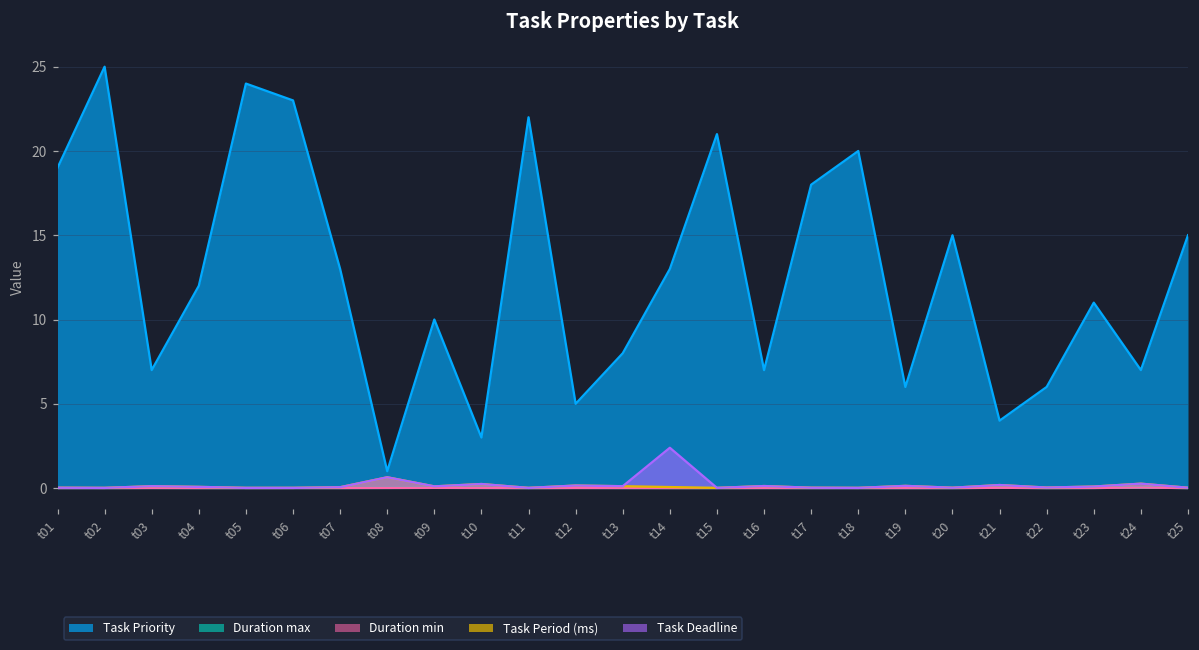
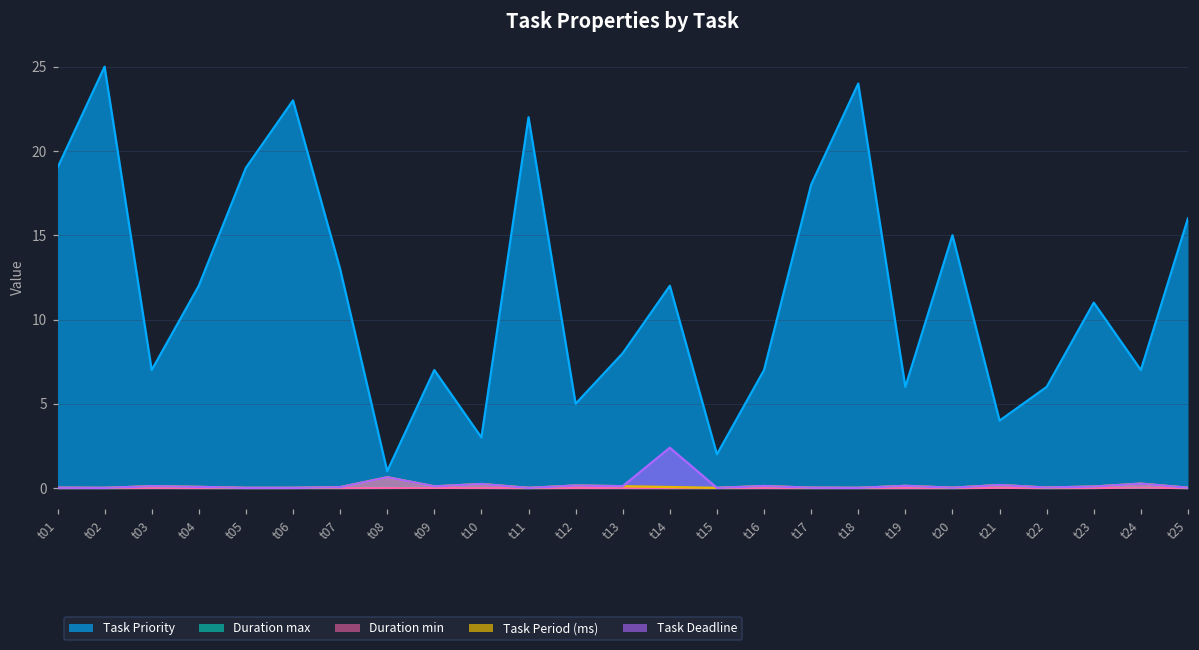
  {
    "Task Priority": {
      "t01": 19,
      "t02": 25,
      "t03": 7,
      "t04": 12,
-     "t05": 24,
+     "t05": 19,
      "t06": 23,
      "t07": 13,
      "t08": 1,
-     "t09": 10,
+     "t09": 7,
      "t10": 3,
      "t11": 22,
      "t12": 5,
      "t13": 8,
-     "t14": 13,
-     "t15": 21,
+     "t14": 12,
+     "t15": 2,
      "t16": 7,
      "t17": 18,
-     "t18": 20,
+     "t18": 24,
      "t19": 6,
      "t20": 15,
      "t21": 4,
      "t22": 6,
      "t23": 11,
      "t24": 7,
-     "t25": 15
+     "t25": 16
    },
    "Duration min": {
      "t08": 0,
      "t10": 0,
      "t24": 0
    },
    "Task Deadline": {
      "t14": 2.4
    }
  }
